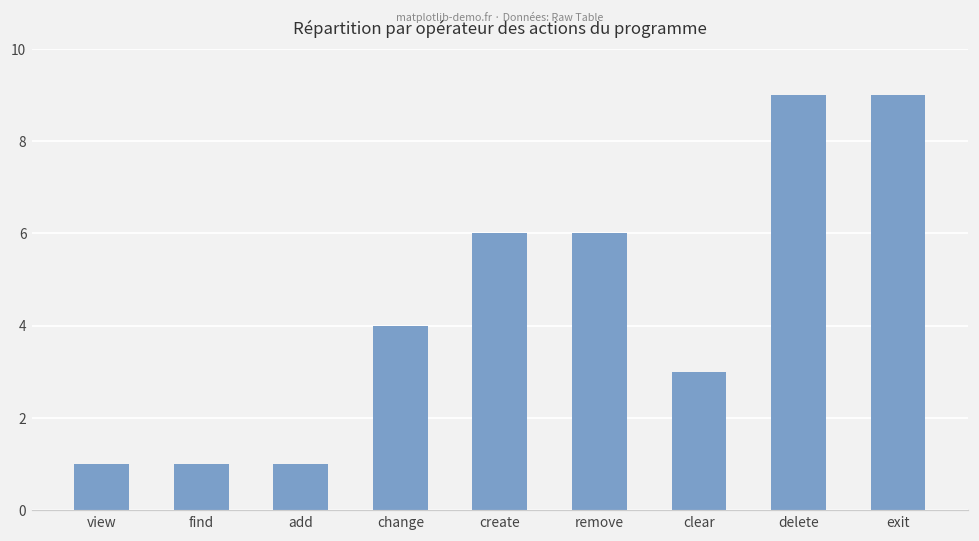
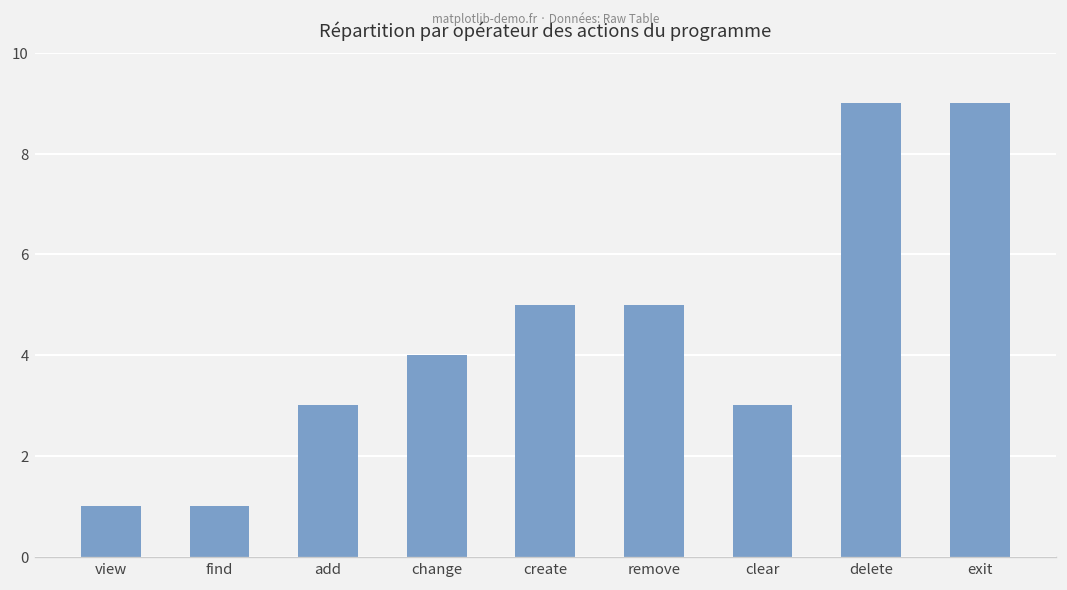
  {
    "view": 1,
    "find": 1,
-   "add": 1,
+   "add": 3,
    "change": 4,
-   "create": 6,
-   "remove": 6,
+   "create": 5,
+   "remove": 5,
    "clear": 3,
    "delete": 9,
    "exit": 9
  }
